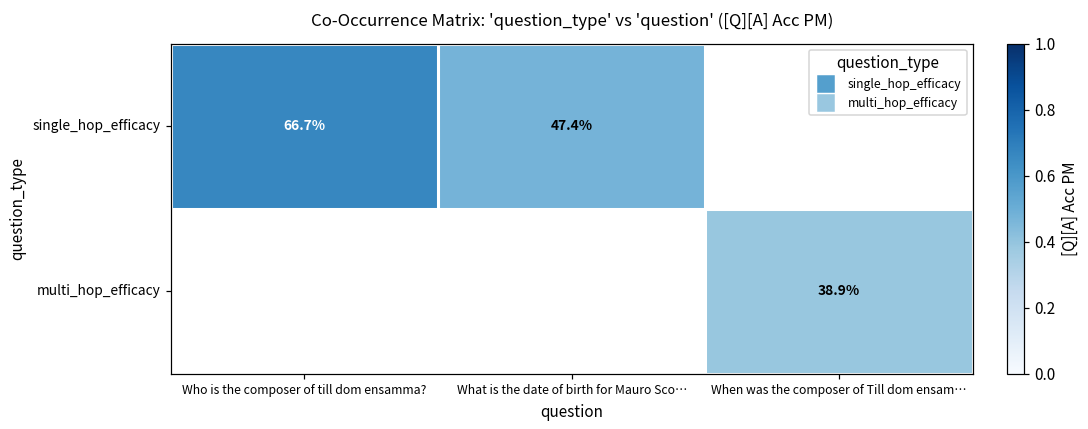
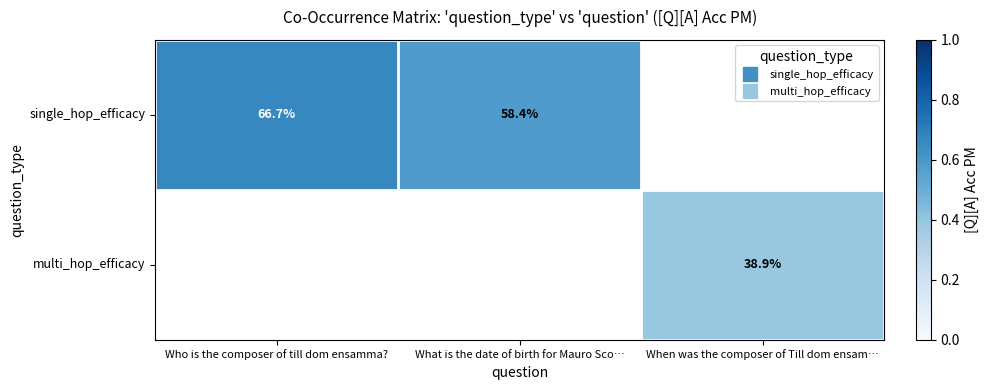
  {
    "single_hop_efficacy": {
      "Who is the composer of till dom ensamma?": "66.7%",
-     "What is the date of birth for Mauro Sco…": "47.4%"
+     "What is the date of birth for Mauro Sco…": "58.4%"
    },
    "multi_hop_efficacy": {
      "When was the composer of Till dom ensam…": "38.9%"
    }
  }
